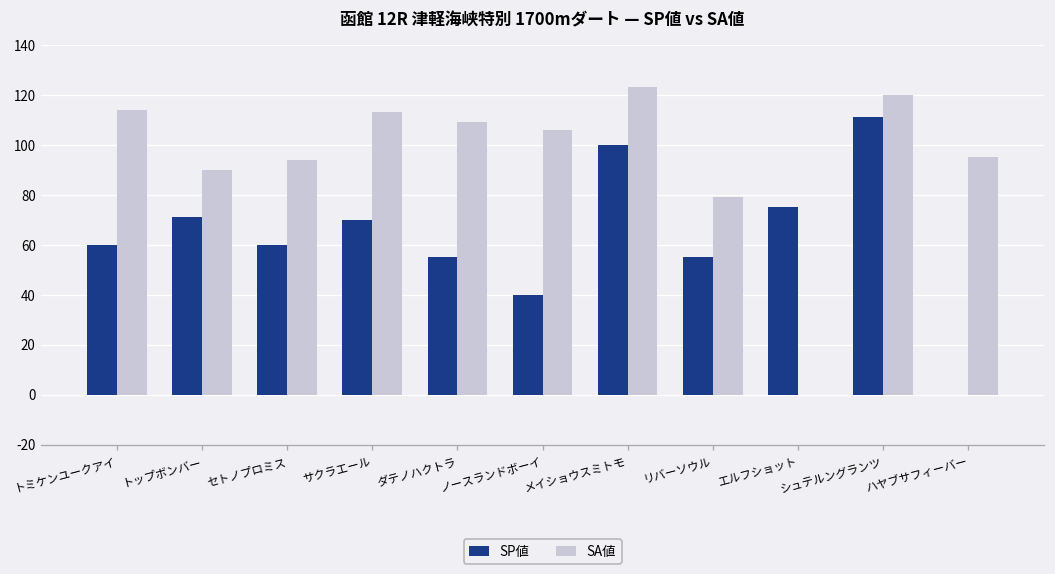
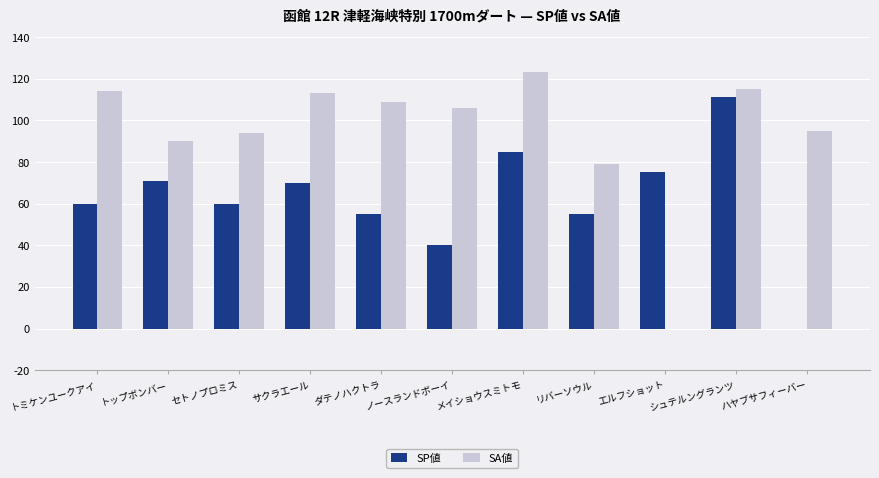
  {
    "SP値": {
      "トミケンユークアイ": 60,
      "トップボンバー": 71,
      "セトノプロミス": 60,
      "サクラエール": 70,
      "ダテノハクトラ": 55,
      "ノースランドボーイ": 40,
-     "メイショウスミトモ": 100,
+     "メイショウスミトモ": 85,
      "リバーソウル": 55,
      "エルフショット": 75,
      "シュテルングランツ": 111,
      "ハヤブサフィーバー": 0
    },
    "SA値": {
      "トミケンユークアイ": 114,
      "トップボンバー": 90,
      "セトノプロミス": 94,
      "サクラエール": 113,
      "ダテノハクトラ": 109,
      "ノースランドボーイ": 106,
      "メイショウスミトモ": 123,
      "リバーソウル": 79,
      "エルフショット": 0,
-     "シュテルングランツ": 120,
+     "シュテルングランツ": 115,
      "ハヤブサフィーバー": 95
    }
  }
